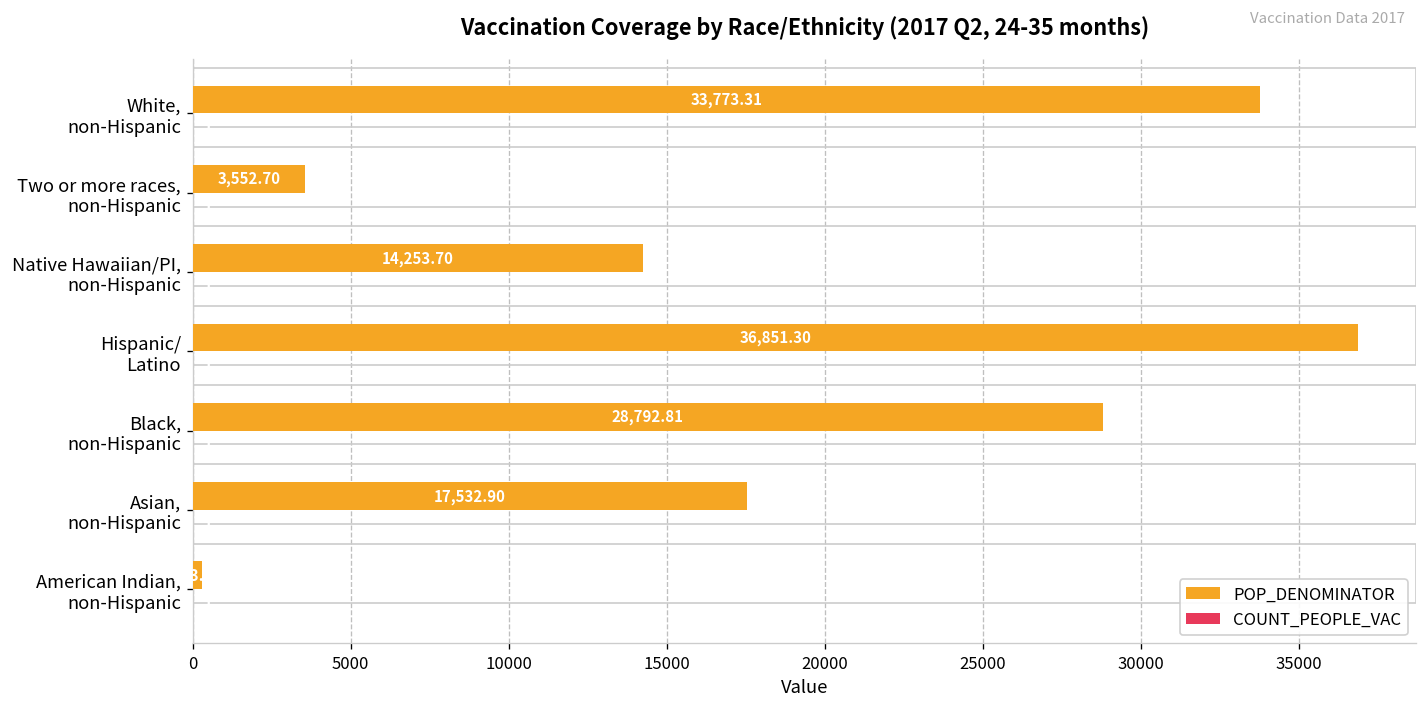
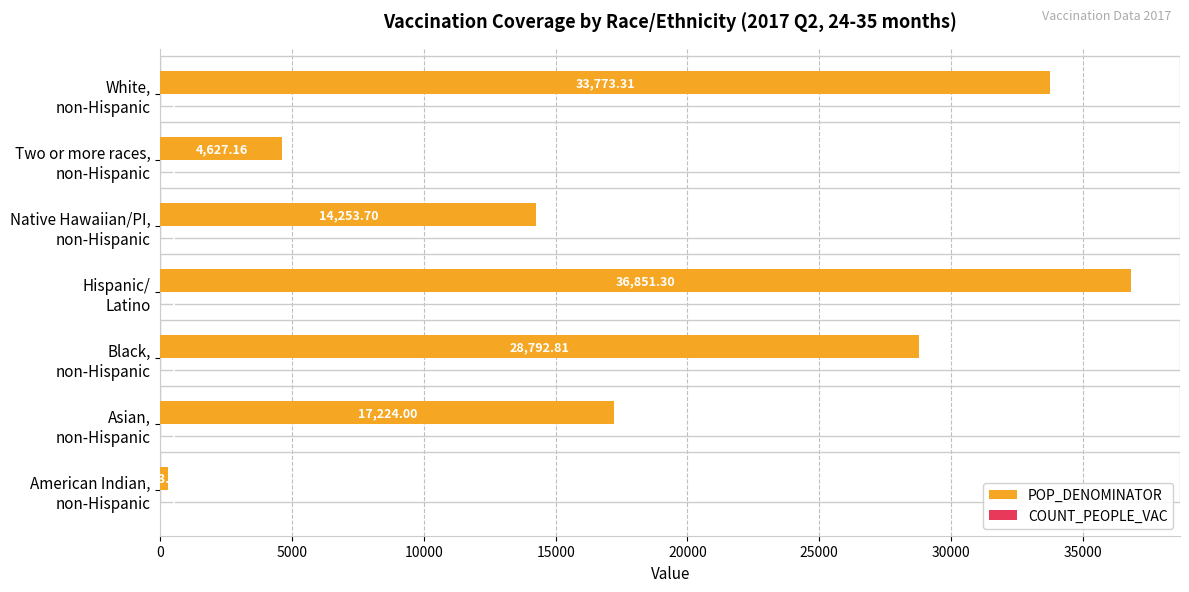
  {
    "POP_DENOMINATOR": {
      "White, non-Hispanic": "33,773.31",
-     "Two or more races, non-Hispanic": "3,552.70",
+     "Two or more races, non-Hispanic": "4,627.16",
      "Native Hawaiian/PI, non-Hispanic": "14,253.70",
      "Hispanic/ Latino": "36,851.30",
      "Black, non-Hispanic": "28,792.81",
-     "Asian, non-Hispanic": "17,532.90"
+     "Asian, non-Hispanic": "17,224.00"
    }
  }
